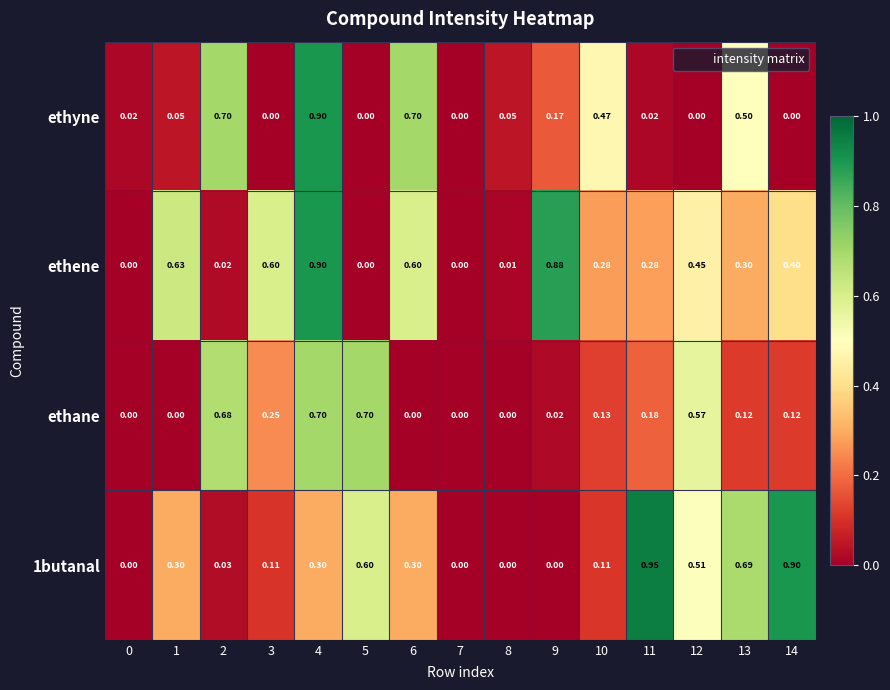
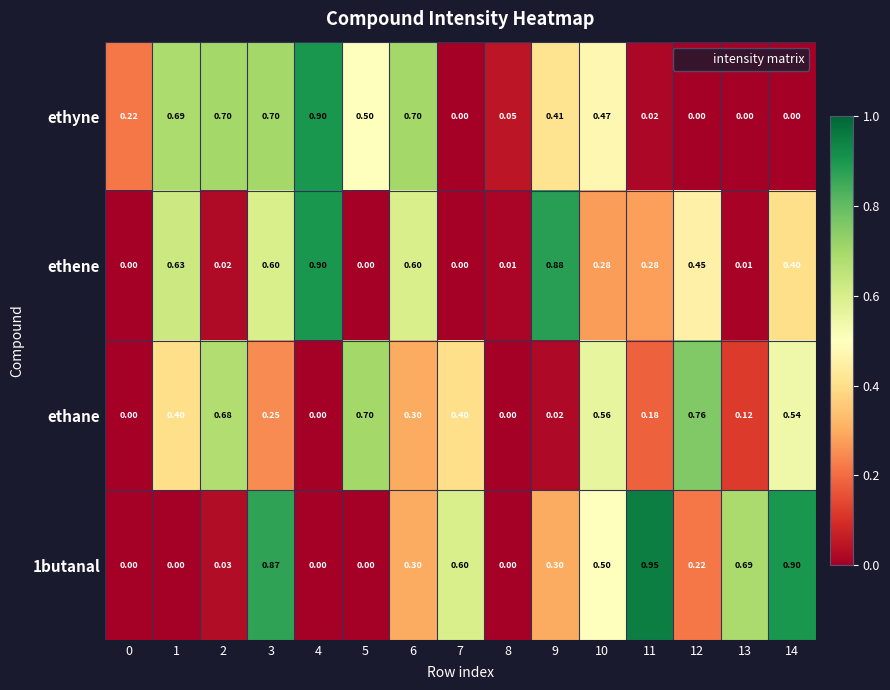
  {
    "ethyne": {
-     "0": 0.02,
-     "1": 0.05,
+     "0": 0.22,
+     "1": 0.69,
      "2": 0.70,
-     "3": 0.00,
+     "3": 0.70,
      "4": 0.90,
-     "5": 0.00,
+     "5": 0.50,
      "6": 0.70,
      "7": 0.00,
      "8": 0.05,
-     "9": 0.17,
+     "9": 0.41,
      "10": 0.47,
      "11": 0.02,
      "12": 0.00,
-     "13": 0.50,
+     "13": 0.00,
      "14": 0.00
    },
    "ethene": {
      "0": 0.00,
      "1": 0.63,
      "2": 0.02,
      "3": 0.60,
      "4": 0.90,
      "5": 0.00,
      "6": 0.60,
      "7": 0.00,
      "8": 0.01,
      "9": 0.88,
      "10": 0.28,
      "11": 0.28,
      "12": 0.45,
-     "13": 0.30,
+     "13": 0.01,
      "14": 0.40
    },
    "ethane": {
      "0": 0.00,
-     "1": 0.00,
+     "1": 0.40,
      "2": 0.68,
      "3": 0.25,
-     "4": 0.70,
+     "4": 0.00,
      "5": 0.70,
-     "6": 0.00,
-     "7": 0.00,
+     "6": 0.30,
+     "7": 0.40,
      "8": 0.00,
      "9": 0.02,
-     "10": 0.13,
+     "10": 0.56,
      "11": 0.18,
-     "12": 0.57,
+     "12": 0.76,
      "13": 0.12,
-     "14": 0.12
+     "14": 0.54
    },
    "1butanal": {
      "0": 0.00,
-     "1": 0.30,
+     "1": 0.00,
      "2": 0.03,
-     "3": 0.11,
-     "4": 0.30,
-     "5": 0.60,
+     "3": 0.87,
+     "4": 0.00,
+     "5": 0.00,
      "6": 0.30,
-     "7": 0.00,
+     "7": 0.60,
      "8": 0.00,
-     "9": 0.00,
-     "10": 0.11,
+     "9": 0.30,
+     "10": 0.50,
      "11": 0.95,
-     "12": 0.51,
+     "12": 0.22,
      "13": 0.69,
      "14": 0.90
    }
  }
